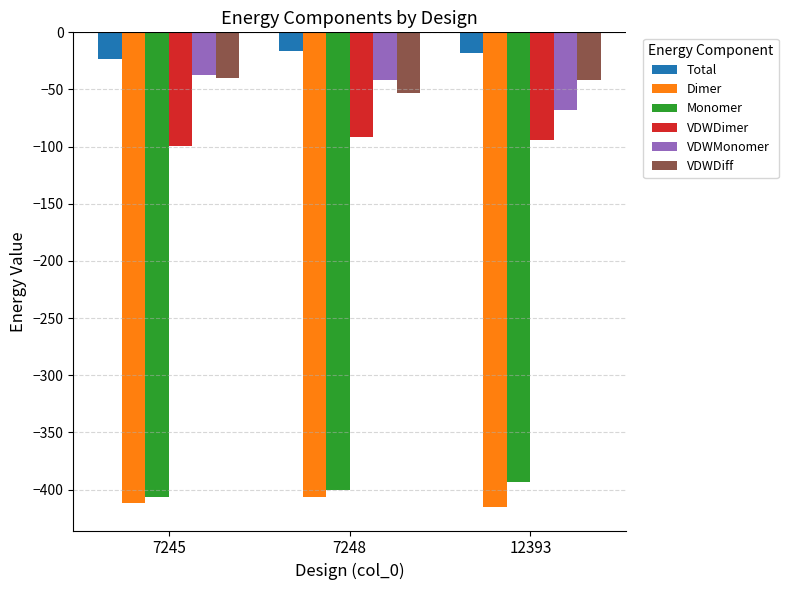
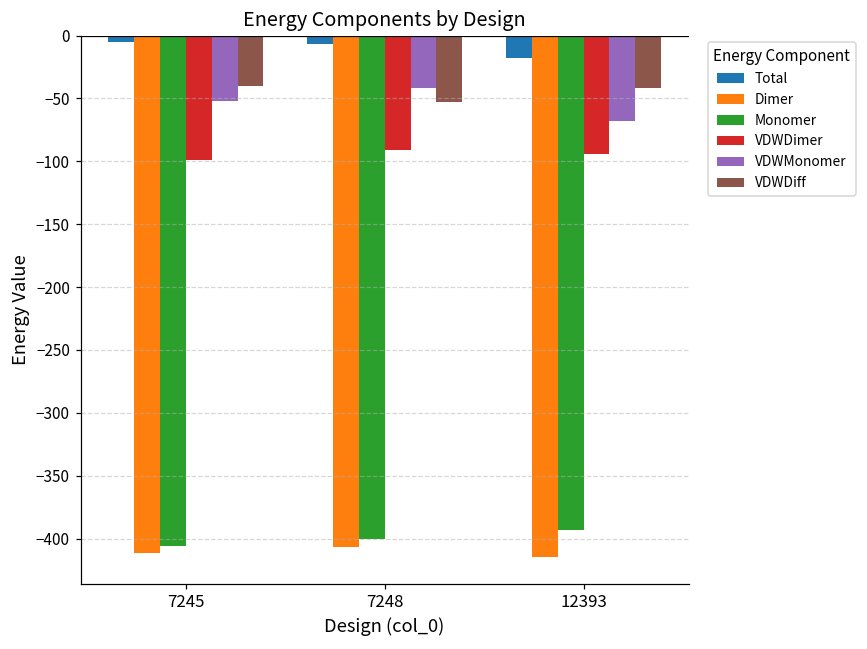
  {
    "Total": {
-     "7245": -24,
-     "7248": -17,
+     "7245": -5,
+     "7248": -6,
      "12393": -18
    },
    "Dimer": {
      "7245": -411,
      "7248": -407,
      "12393": -415
    },
    "Monomer": {
      "7245": -406,
      "7248": -400,
      "12393": -393
    },
    "VDWDimer": {
      "7245": -99,
      "7248": -91,
      "12393": -94
    },
    "VDWMonomer": {
-     "7245": -38,
+     "7245": -52,
      "7248": -42,
      "12393": -68
    },
    "VDWDiff": {
      "7245": -40,
      "7248": -53,
      "12393": -42
    }
  }
